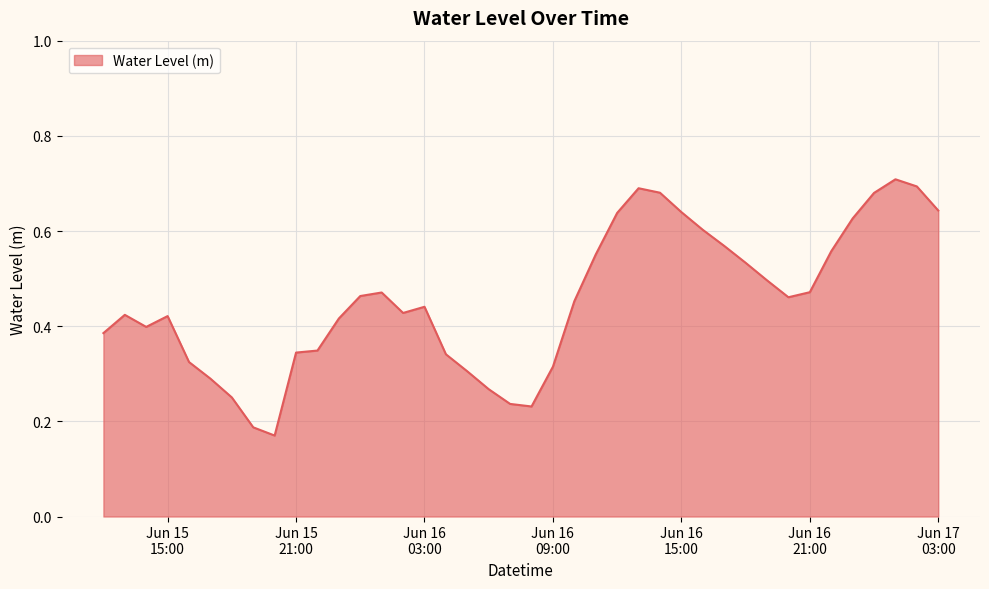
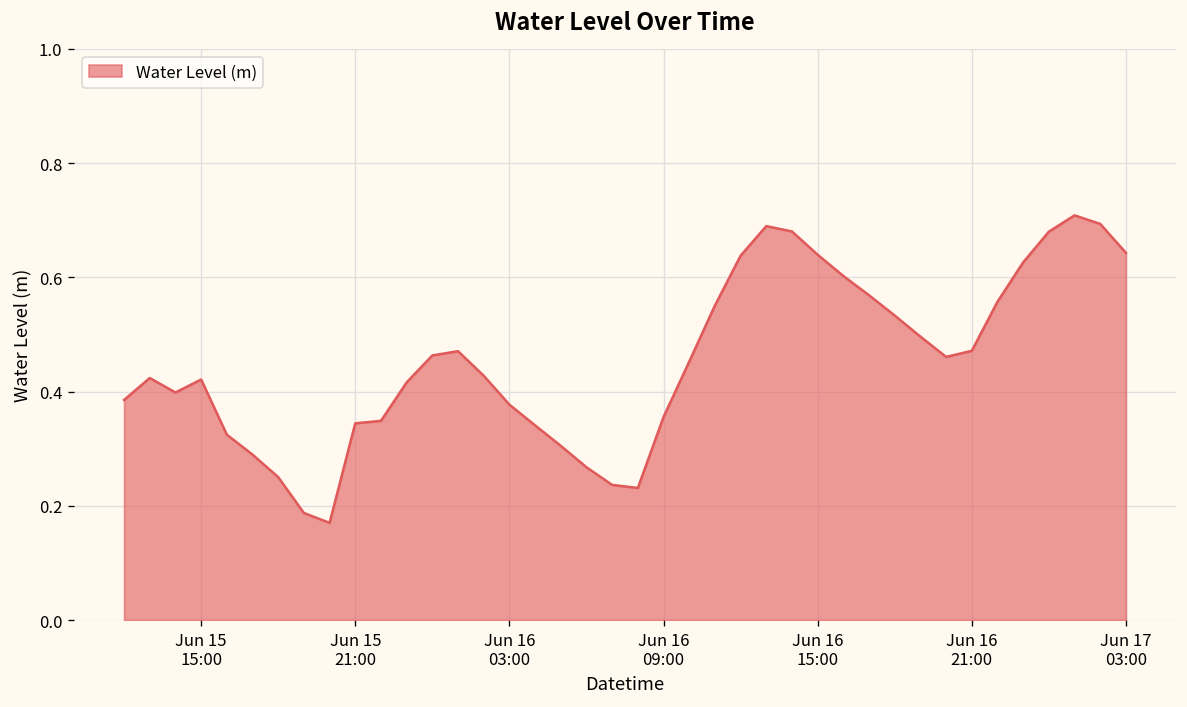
  {
    "Jun 15 15:00": 0.42,
    "Jun 15 21:00": 0.34,
-   "Jun 16 03:00": 0.44,
-   "Jun 16 09:00": 0.31,
+   "Jun 16 03:00": 0.38,
+   "Jun 16 09:00": 0.36,
    "Jun 16 15:00": 0.64,
    "Jun 16 21:00": 0.47,
    "Jun 17 03:00": 0.64
  }
